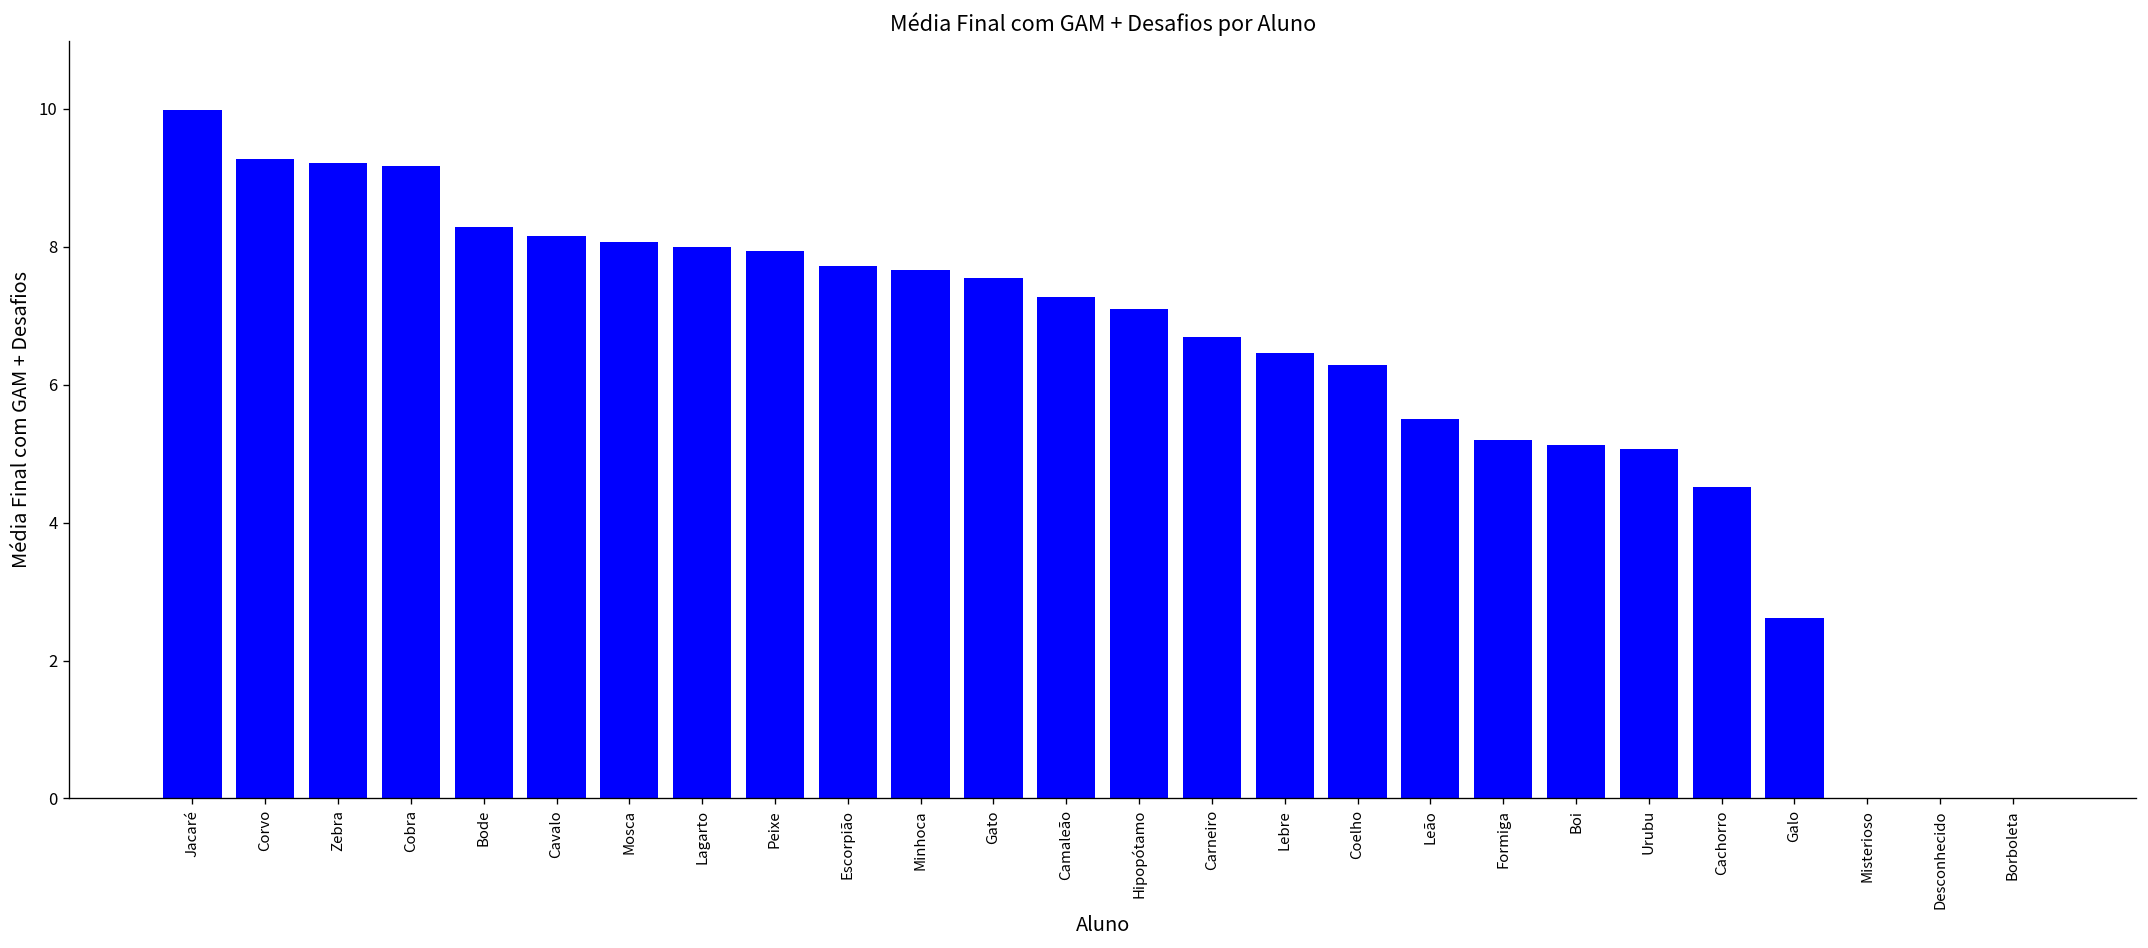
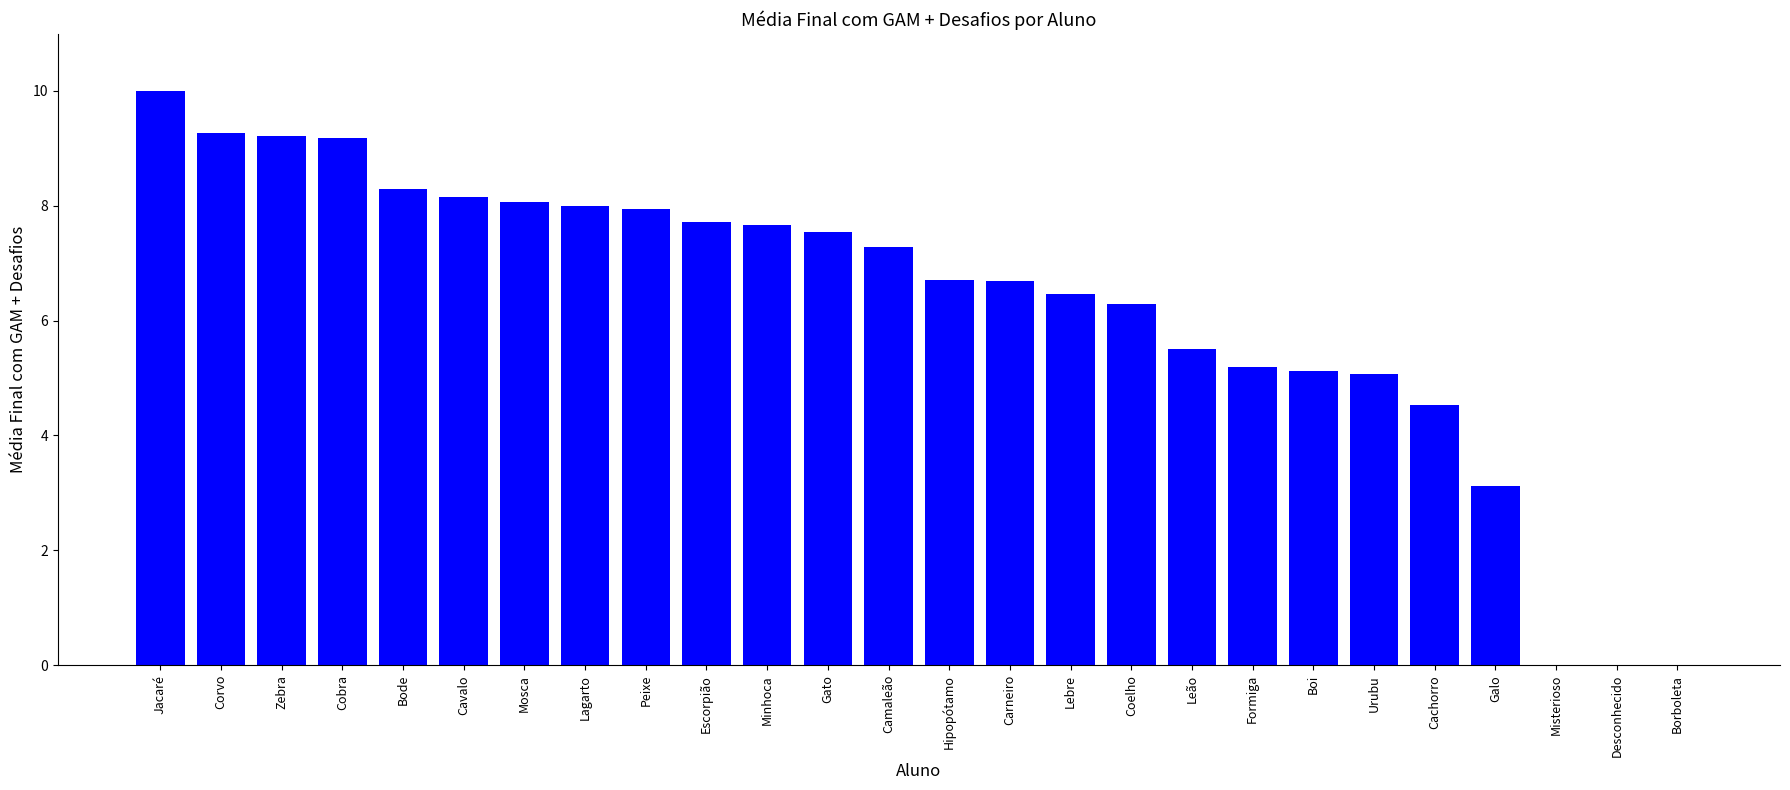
  {
    "Jacaré": 10.0,
    "Corvo": 9.3,
    "Zebra": 9.2,
    "Cobra": 9.2,
    "Bode": 8.3,
    "Cavalo": 8.2,
    "Mosca": 8.1,
    "Lagarto": 8.0,
    "Peixe": 7.9,
    "Escorpião": 7.7,
    "Minhoca": 7.7,
    "Gato": 7.6,
    "Camaleão": 7.3,
-   "Hipopótamo": 7.1,
+   "Hipopótamo": 6.7,
    "Carneiro": 6.7,
    "Lebre": 6.5,
    "Coelho": 6.3,
    "Leão": 5.5,
    "Formiga": 5.2,
    "Boi": 5.1,
    "Urubu": 5.1,
    "Cachorro": 4.5,
-   "Galo": 2.6,
+   "Galo": 3.1,
    "Misterioso": 0.0,
    "Desconhecido": 0.0,
    "Borboleta": 0.0
  }
